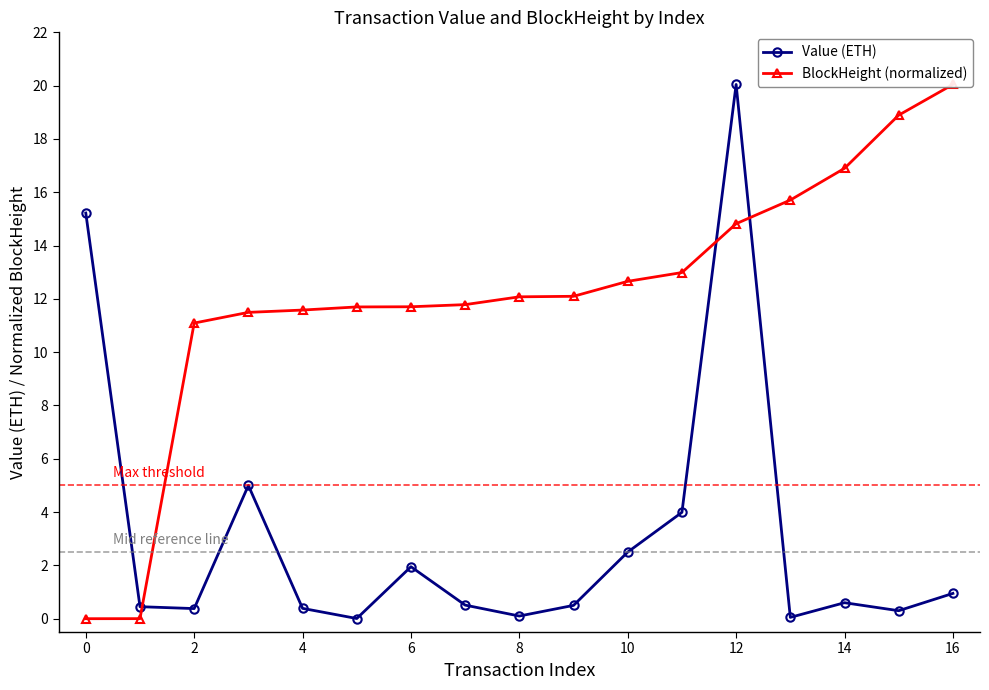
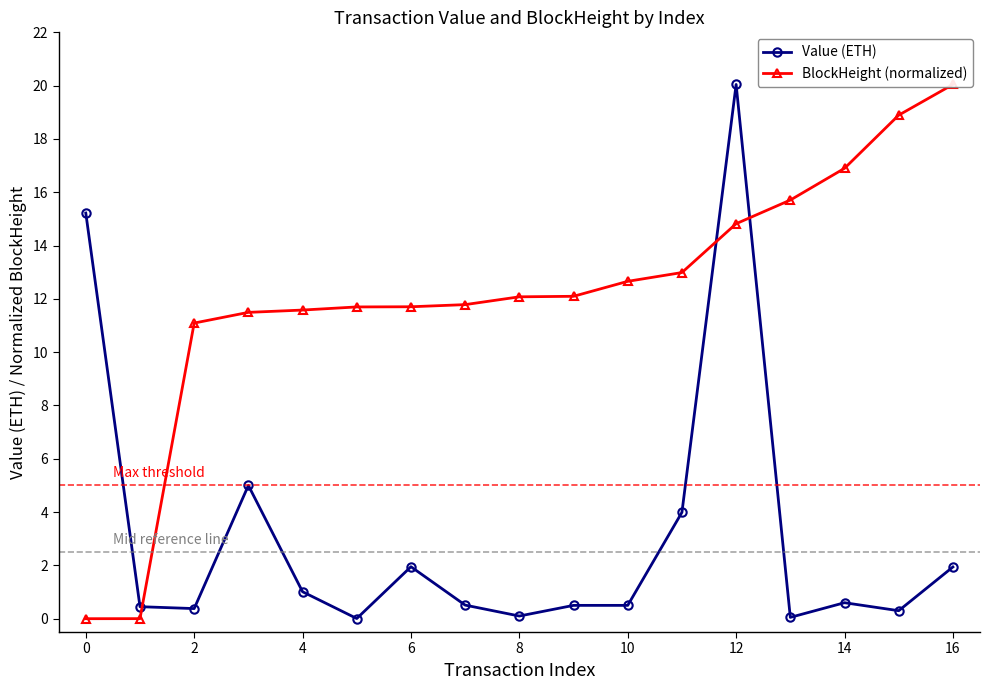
  {
    "Value (ETH)": {
      "0": 15.2,
      "2": 0.4,
-     "4": 0.4,
+     "4": 1.0,
      "6": 2.0,
      "8": 0.1,
-     "10": 2.5,
+     "10": 0.5,
      "12": 20.0,
      "14": 0.6,
-     "16": 0.9
+     "16": 1.9
    },
    "BlockHeight (normalized)": {
      "0": 0.0,
      "2": 11.1,
      "4": 11.6,
      "6": 11.7,
      "8": 12.1,
      "10": 12.7,
      "12": 14.8,
      "14": 16.9
    }
  }
